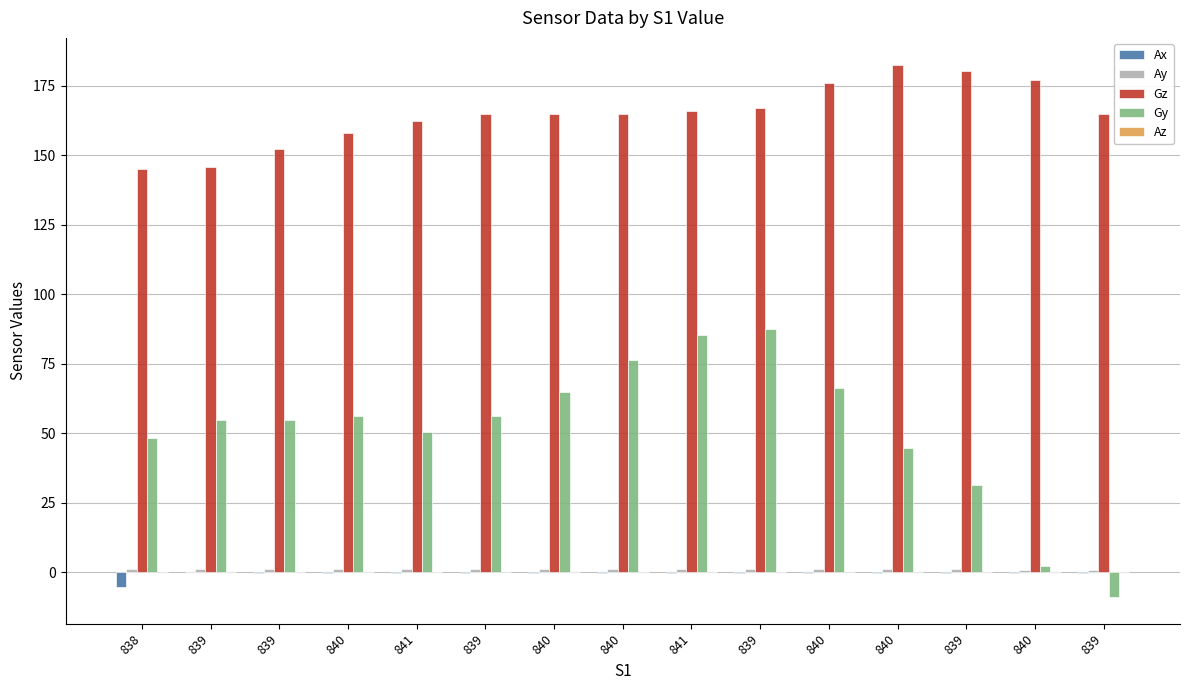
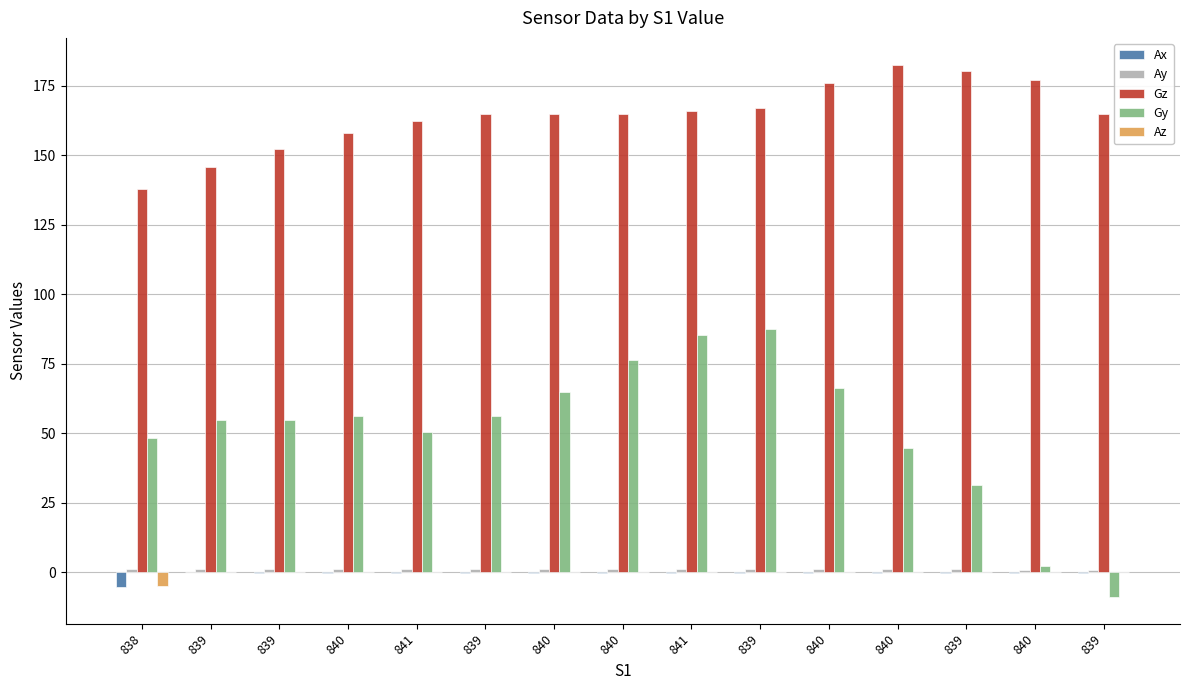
  {
    "Ax": {
      "838": -5
    },
    "Ay": {
      "838": 1
    },
    "Gz": {
-     "838": 145
+     "838": 138
    },
    "Gy": {
      "838": 48
    },
    "Az": {
-     "838": 0
+     "838": -5
    }
  }
